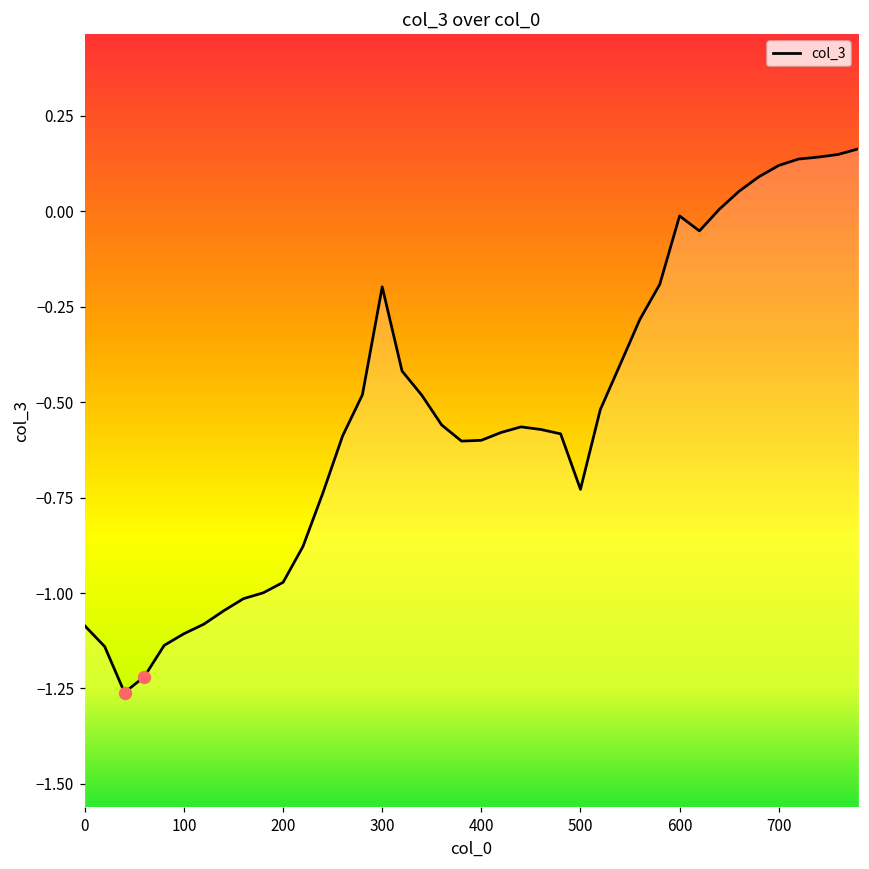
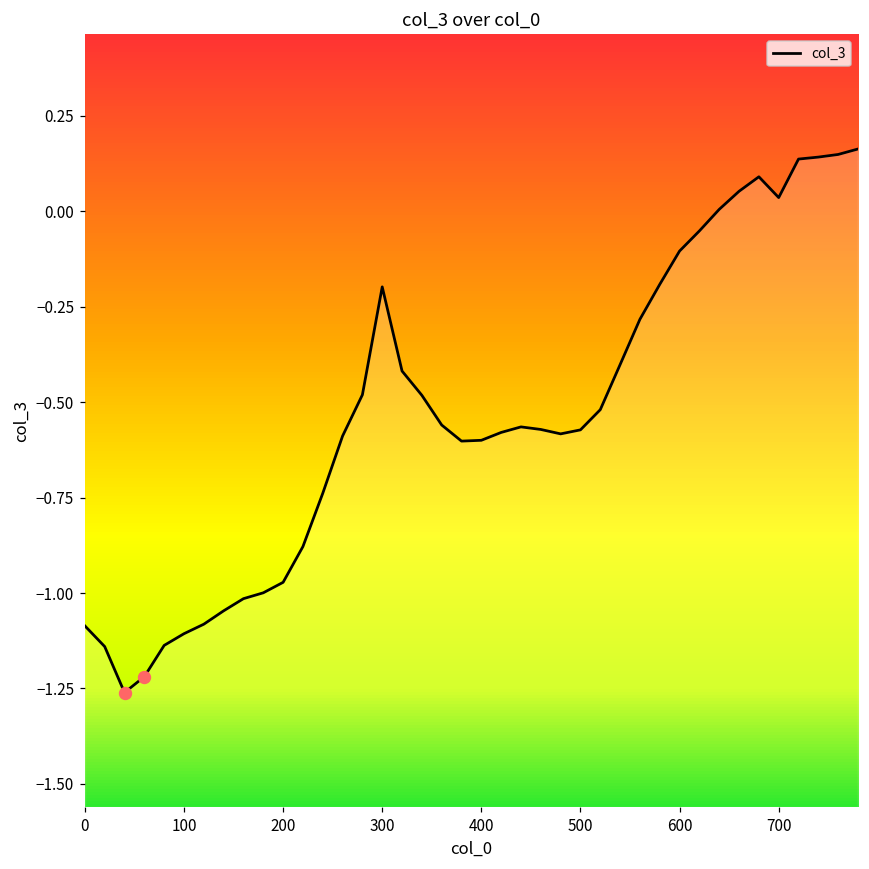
  {
    "col_3": {
      "0": -1.09,
      "100": -1.11,
      "200": -0.97,
      "300": -0.20,
      "400": -0.60,
-     "500": -0.73,
-     "600": -0.01,
-     "700": 0.12
+     "500": -0.57,
+     "600": -0.10,
+     "700": 0.04
    }
  }
